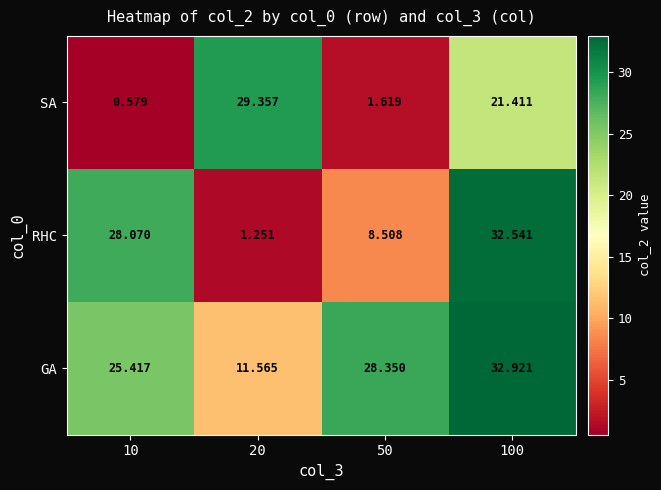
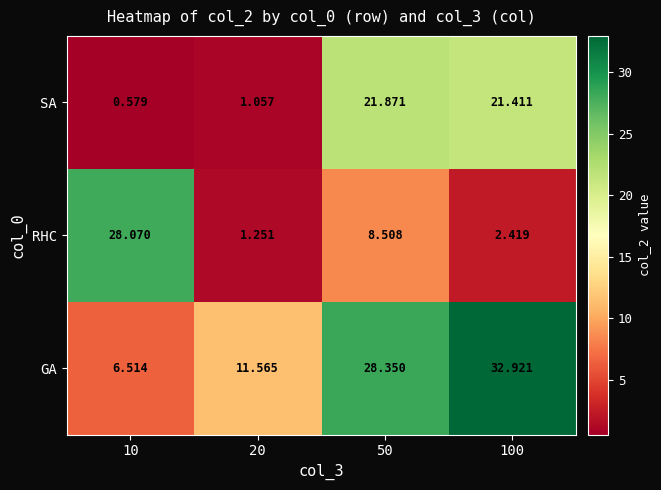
  {
    "SA": {
      "10": 0.579,
-     "20": 29.357,
-     "50": 1.619,
+     "20": 1.057,
+     "50": 21.871,
      "100": 21.411
    },
    "RHC": {
      "10": 28.070,
      "20": 1.251,
      "50": 8.508,
-     "100": 32.541
+     "100": 2.419
    },
    "GA": {
-     "10": 25.417,
+     "10": 6.514,
      "20": 11.565,
      "50": 28.350,
      "100": 32.921
    }
  }
